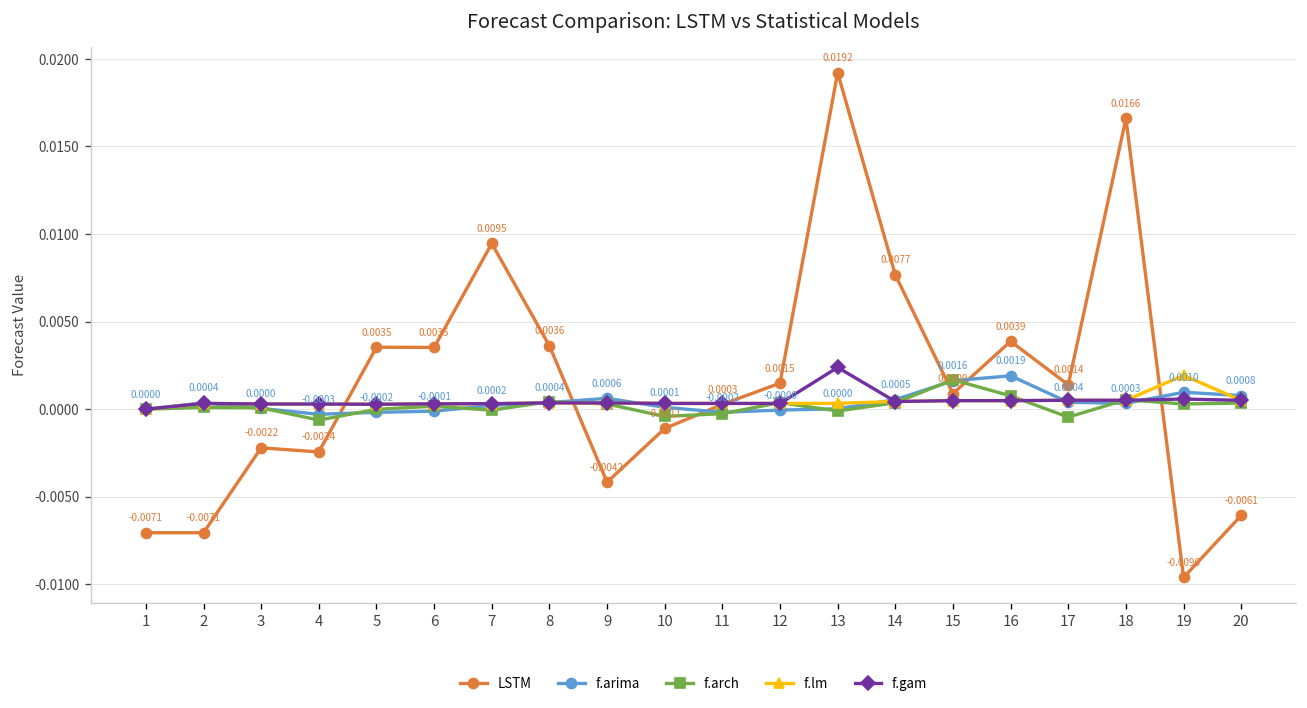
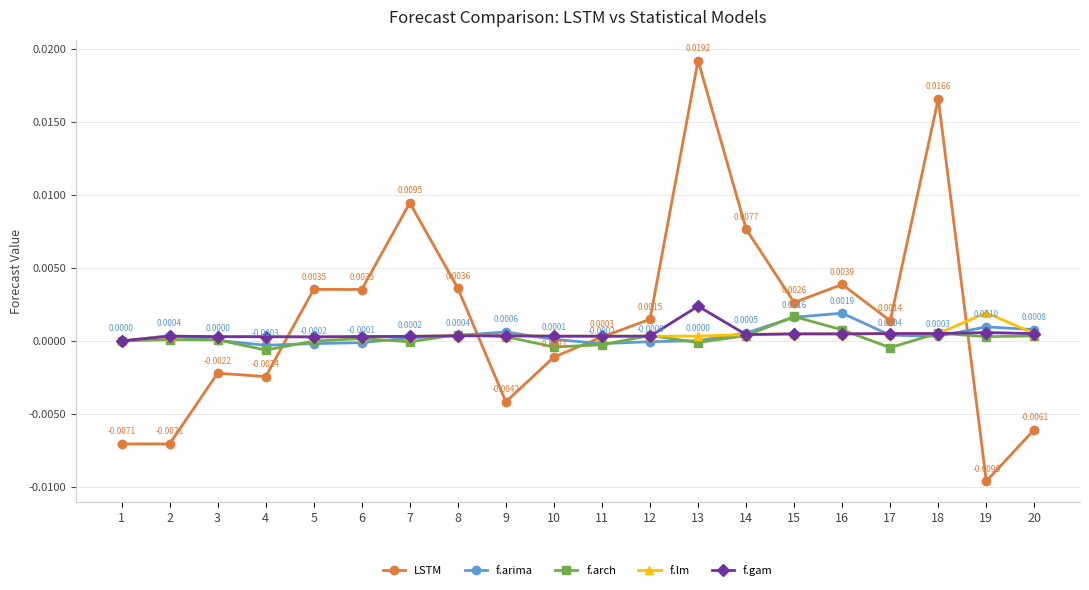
  {
    "LSTM": {
      "1": -0.0071,
      "2": -0.0071,
      "3": -0.0022,
      "4": -0.0024,
      "5": 0.0035,
      "6": 0.0035,
      "7": 0.0095,
      "8": 0.0036,
      "9": -0.0042,
      "12": 0.0015,
      "13": 0.0192,
      "14": 0.0077,
-     "15": 0.0009,
+     "15": 0.0026,
      "16": 0.0039,
      "17": 0.0014,
      "18": 0.0166,
      "19": -0.0096,
      "20": -0.0061
    },
    "f.arima": {
      "9": 0.0006,
      "10": 0.0001,
      "16": 0.0019,
      "18": 0.0003,
      "20": 0.0008
    },
    "f.arch": {
      "2": 0.0001,
      "4": -0.0006,
      "7": -0.0001,
      "16": 0.0008,
      "17": -0.0005,
      "19": 0.0003
    },
    "f.gam": {
      "13": 0.0024,
      "19": 0.0006
    }
  }
